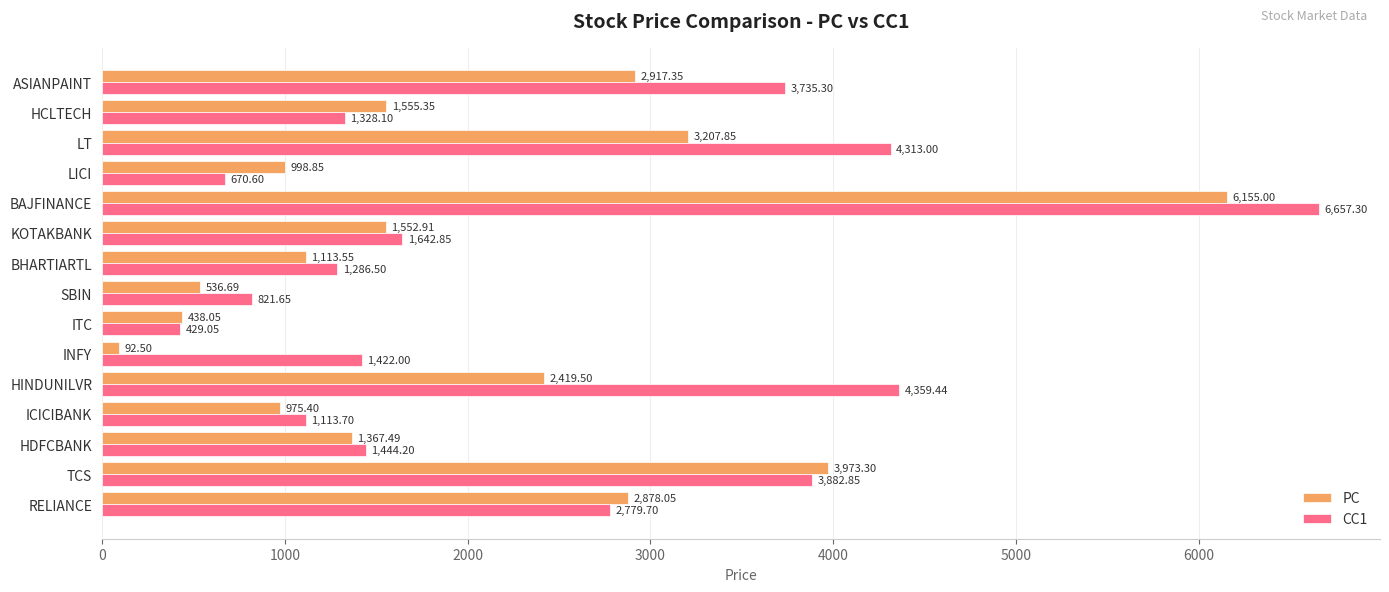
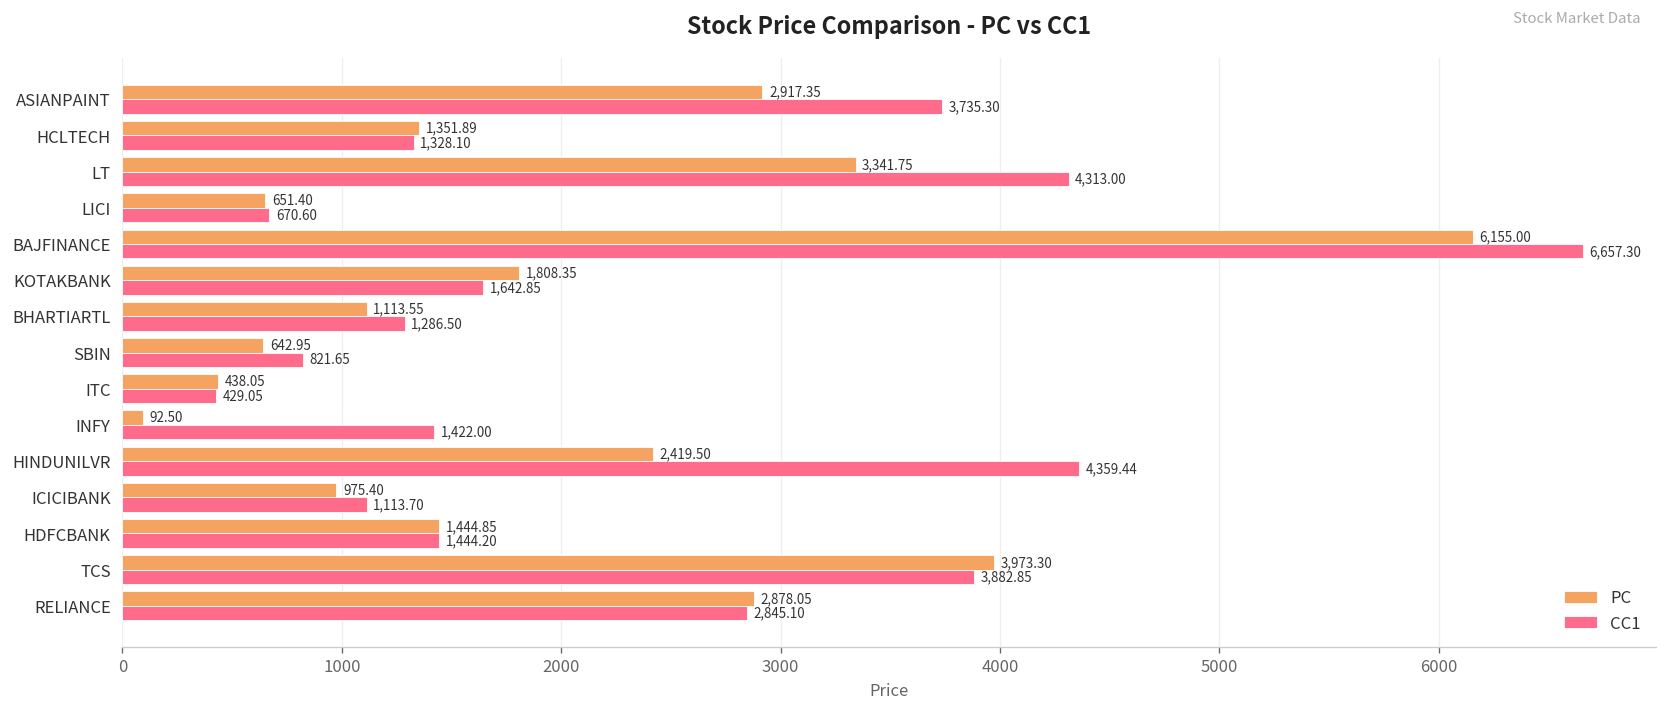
  {
    "PC": {
      "ASIANPAINT": "2,917.35",
-     "HCLTECH": "1,555.35",
-     "LT": "3,207.85",
-     "LICI": "998.85",
+     "HCLTECH": "1,351.89",
+     "LT": "3,341.75",
+     "LICI": "651.40",
      "BAJFINANCE": "6,155.00",
-     "KOTAKBANK": "1,552.91",
+     "KOTAKBANK": "1,808.35",
      "BHARTIARTL": "1,113.55",
-     "SBIN": "536.69",
+     "SBIN": "642.95",
      "ITC": "438.05",
      "INFY": "92.50",
      "HINDUNILVR": "2,419.50",
      "ICICIBANK": "975.40",
-     "HDFCBANK": "1,367.49",
+     "HDFCBANK": "1,444.85",
      "TCS": "3,973.30",
      "RELIANCE": "2,878.05"
    },
    "CC1": {
      "ASIANPAINT": "3,735.30",
      "HCLTECH": "1,328.10",
      "LT": "4,313.00",
      "LICI": "670.60",
      "BAJFINANCE": "6,657.30",
      "KOTAKBANK": "1,642.85",
      "BHARTIARTL": "1,286.50",
      "SBIN": "821.65",
      "ITC": "429.05",
      "INFY": "1,422.00",
      "HINDUNILVR": "4,359.44",
      "ICICIBANK": "1,113.70",
      "HDFCBANK": "1,444.20",
      "TCS": "3,882.85",
-     "RELIANCE": "2,779.70"
+     "RELIANCE": "2,845.10"
    }
  }
